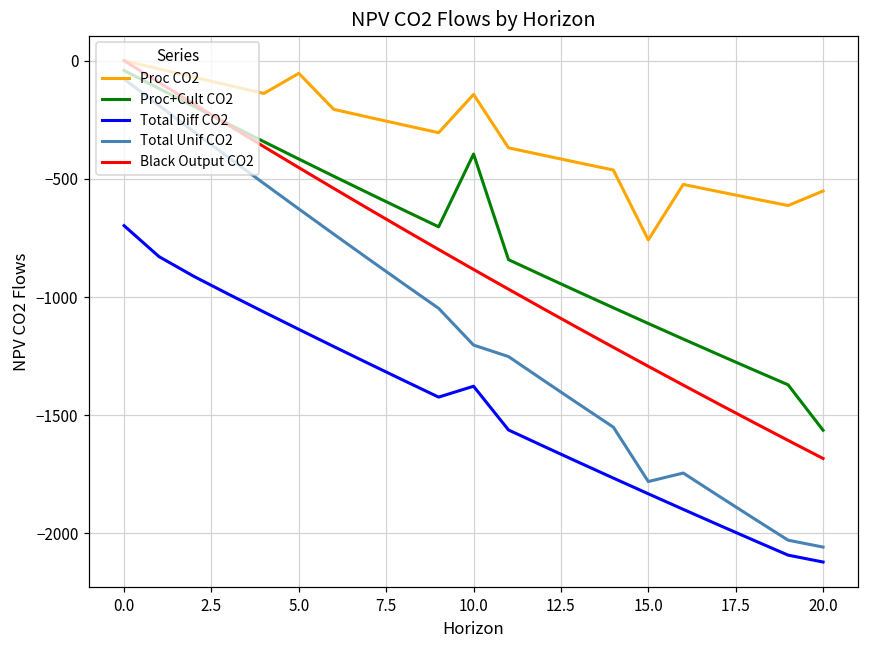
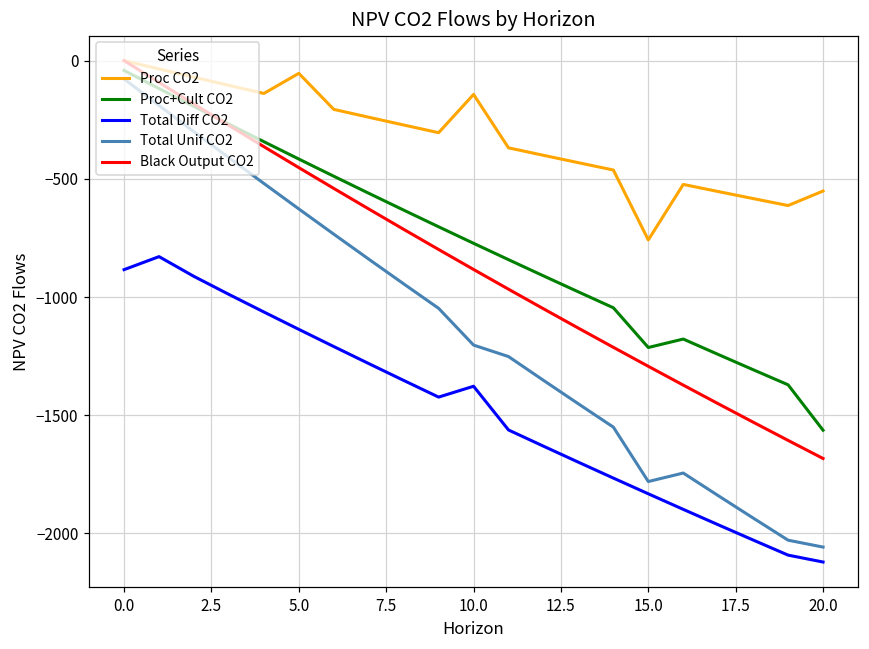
  {
    "Proc CO2": {
      "5.0": -50,
      "10.0": -140,
      "15.0": -760,
      "20.0": -550
    },
    "Proc+Cult CO2": {
      "5.0": -420,
-     "10.0": -400,
-     "15.0": -1110,
+     "10.0": -770,
+     "15.0": -1210,
      "20.0": -1560
    },
    "Total Diff CO2": {
-     "0.0": -700,
+     "0.0": -880,
      "5.0": -1140,
      "10.0": -1380,
      "15.0": -1830,
      "20.0": -2120
    },
    "Total Unif CO2": {
      "5.0": -630,
      "10.0": -1200,
      "15.0": -1780,
      "20.0": -2060
    },
    "Black Output CO2": {
      "5.0": -450,
      "10.0": -880,
      "15.0": -1290,
      "20.0": -1680
    }
  }
